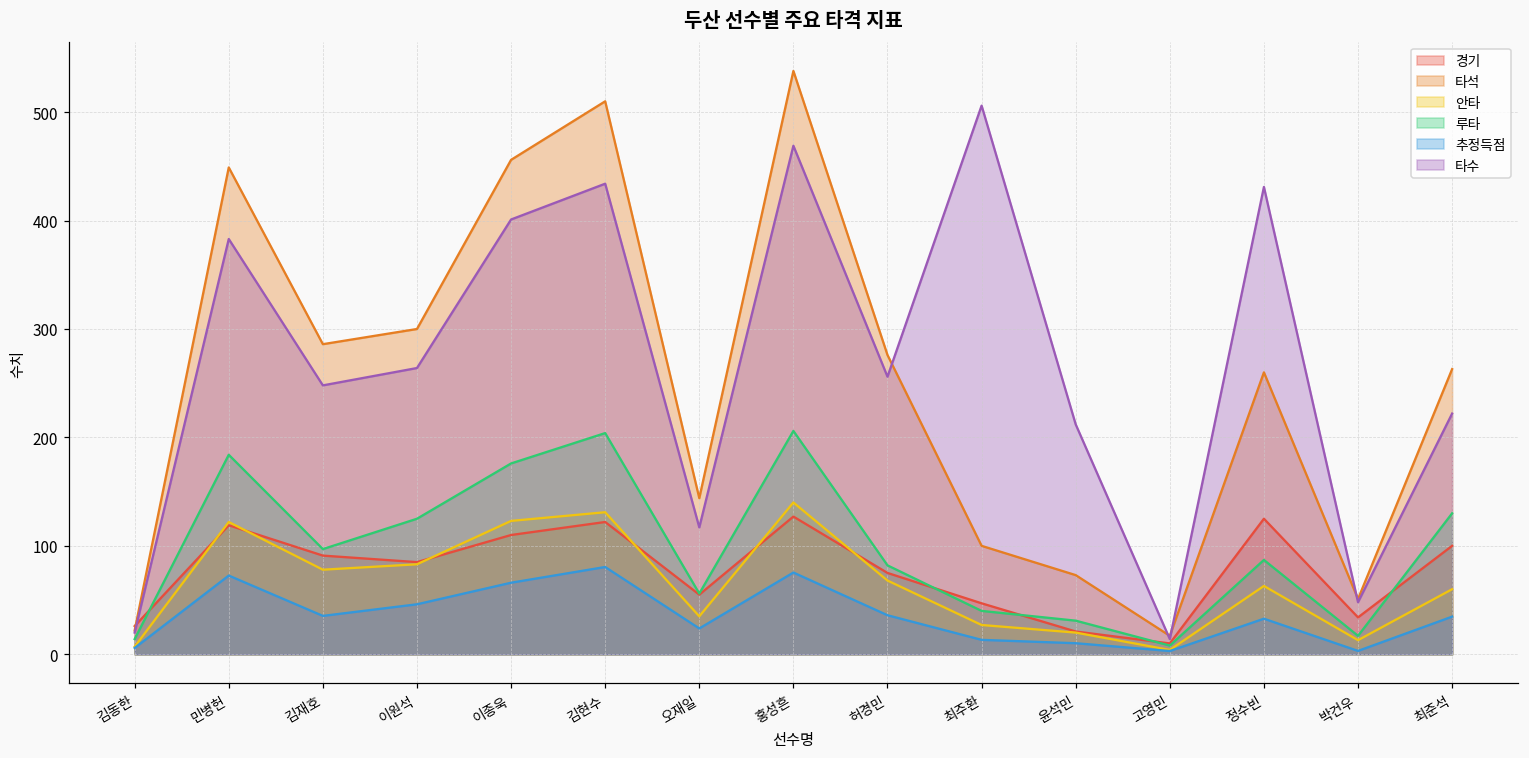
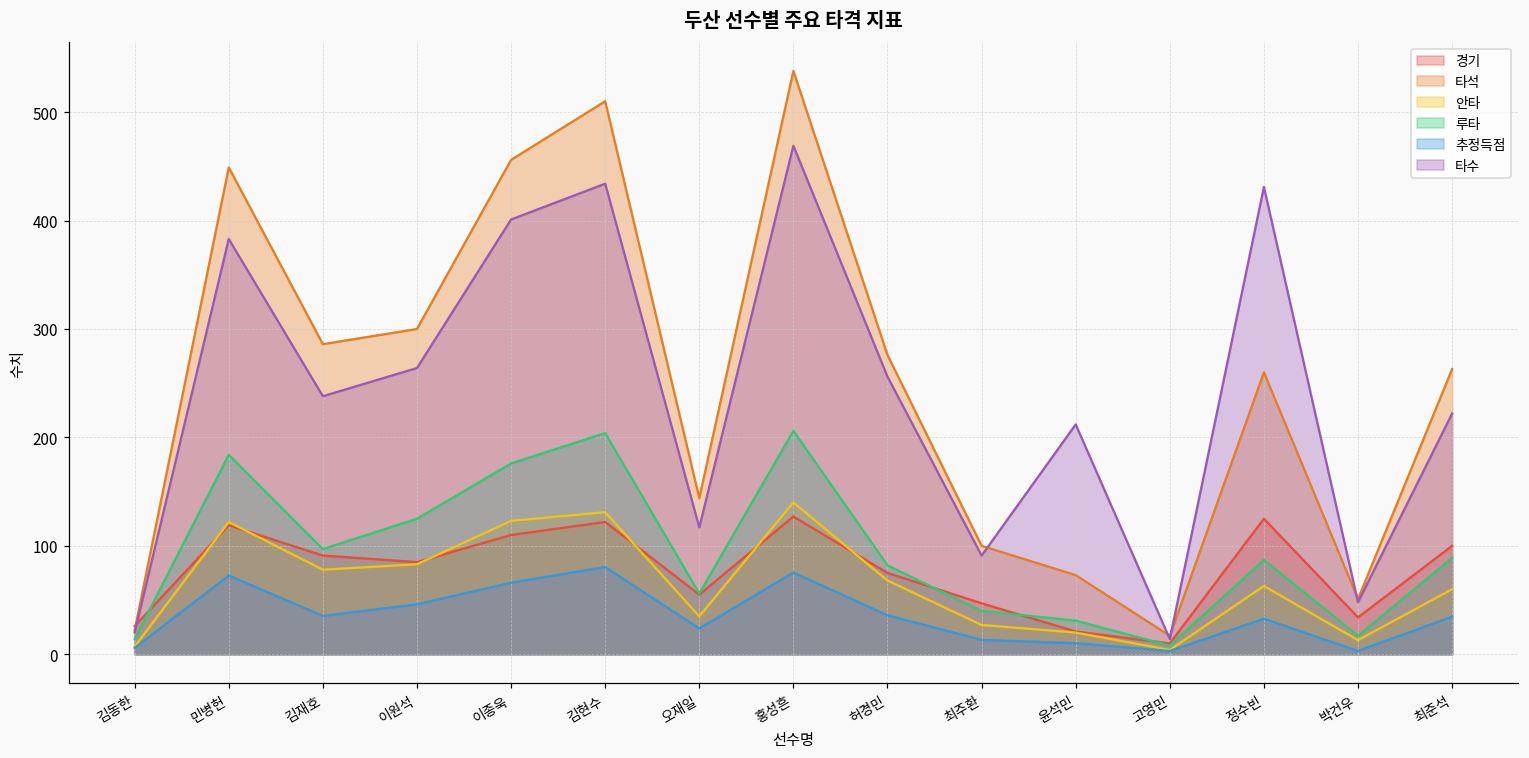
  {
    "루타": {
      "김동한": 10,
      "민병헌": 180,
      "김재호": 100,
      "이원석": 130,
      "이종욱": 180,
      "김현수": 200,
      "홍성흔": 210,
      "허경민": 80,
      "최주환": 40,
      "윤석민": 30,
      "정수빈": 90,
      "박건우": 20,
-     "최준석": 130
+     "최준석": 90
    },
    "추정득점": {
      "민병헌": 70,
      "김재호": 40,
      "이원석": 50,
      "이종욱": 70,
      "김현수": 80,
      "오재일": 20,
      "홍성흔": 80,
      "허경민": 40,
      "최주환": 10,
      "윤석민": 10,
      "정수빈": 30,
      "박건우": 0,
      "최준석": 30
    },
    "타수": {
      "민병헌": 380,
-     "김재호": 250,
+     "김재호": 240,
      "이원석": 260,
      "이종욱": 400,
      "김현수": 430,
      "오재일": 120,
      "홍성흔": 470,
      "허경민": 260,
-     "최주환": 510,
+     "최주환": 90,
      "윤석민": 210,
      "고영민": 10,
      "정수빈": 430,
      "박건우": 50,
      "최준석": 220
    }
  }
